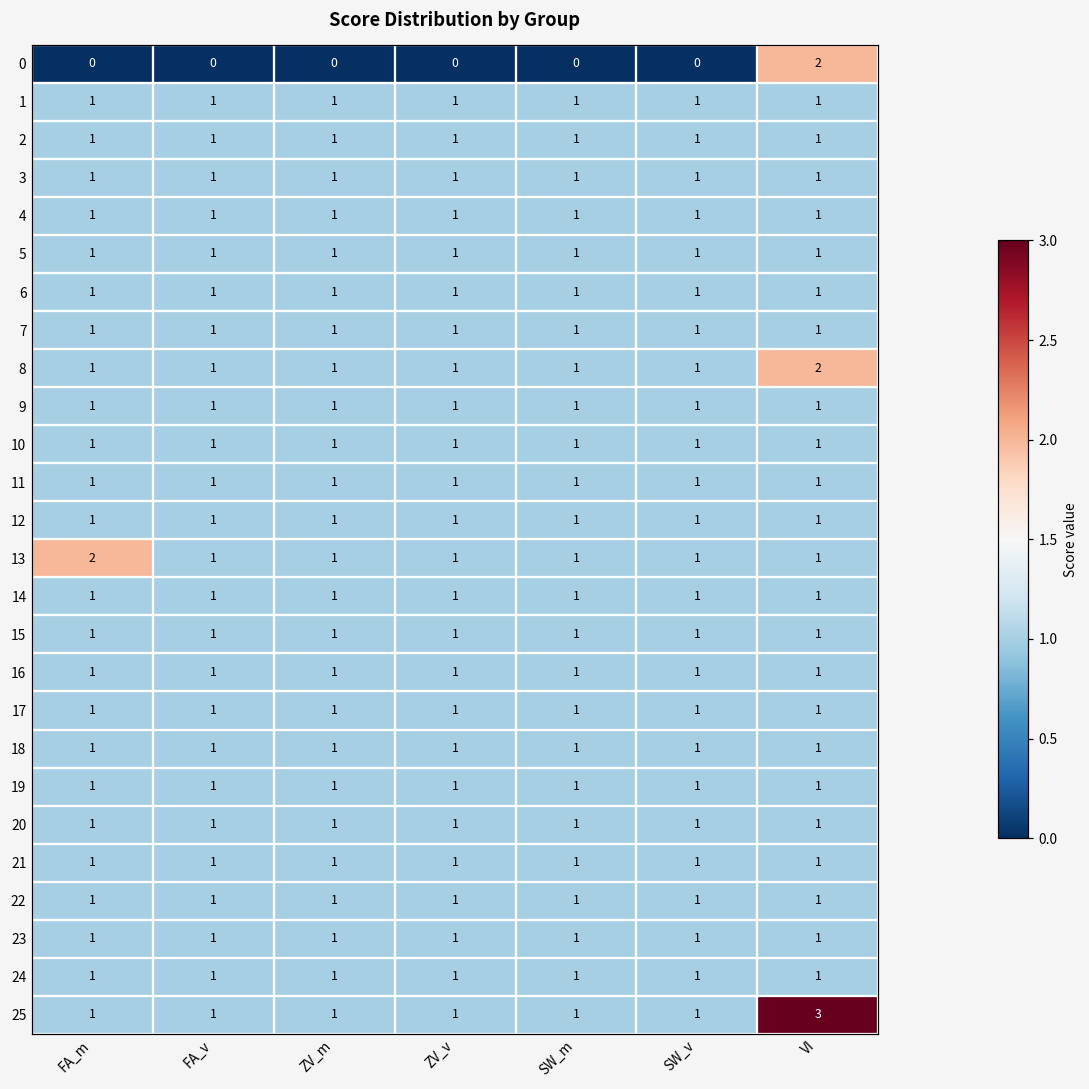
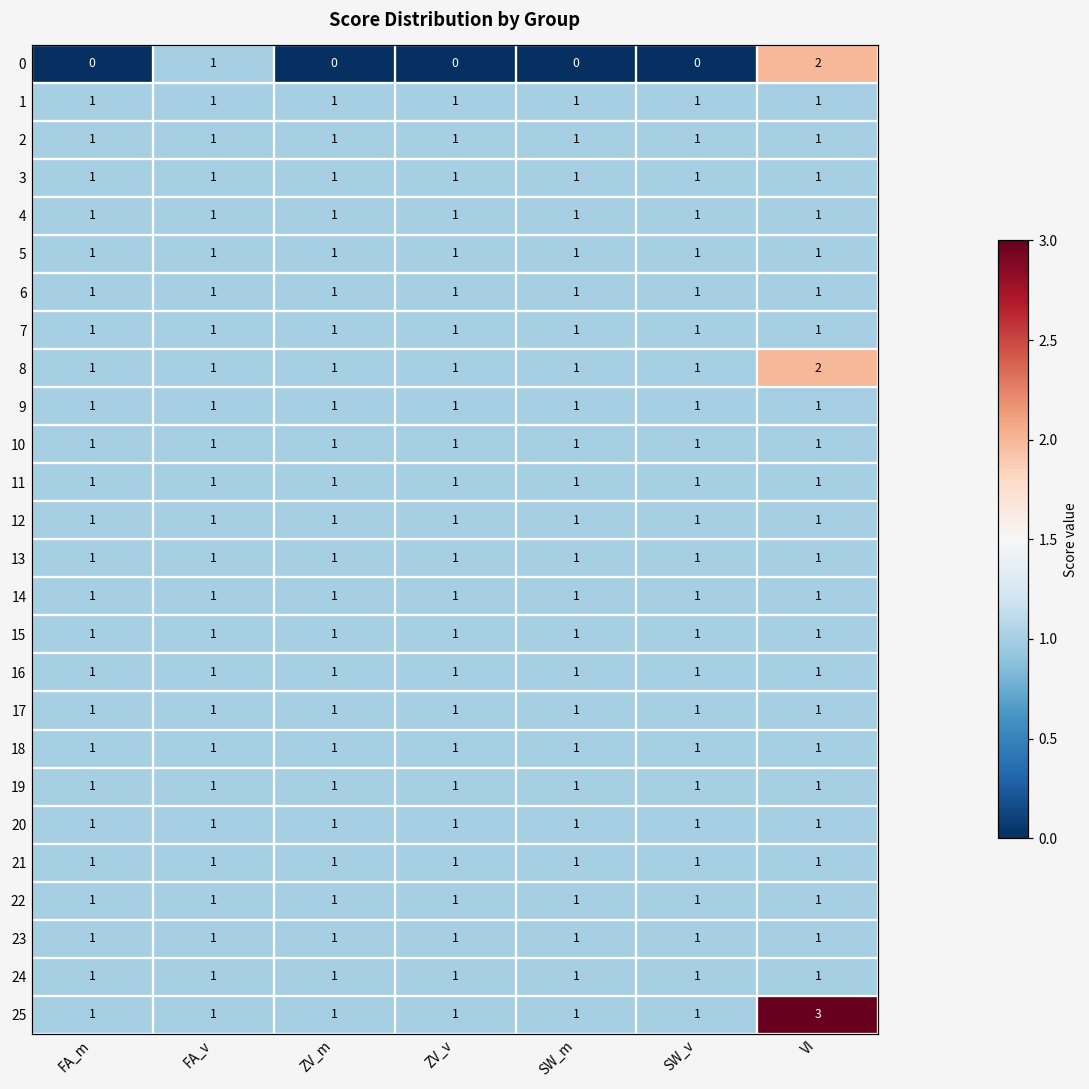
  {
    "0": {
      "FA_m": 0,
-     "FA_v": 0,
+     "FA_v": 1,
      "ZV_m": 0,
      "ZV_v": 0,
      "SW_m": 0,
      "SW_v": 0,
      "VI": 2
    },
    "1": {
      "FA_m": 1,
      "FA_v": 1,
      "ZV_m": 1,
      "ZV_v": 1,
      "SW_m": 1,
      "SW_v": 1,
      "VI": 1
    },
    "2": {
      "FA_m": 1,
      "FA_v": 1,
      "ZV_m": 1,
      "ZV_v": 1,
      "SW_m": 1,
      "SW_v": 1,
      "VI": 1
    },
    "3": {
      "FA_m": 1,
      "FA_v": 1,
      "ZV_m": 1,
      "ZV_v": 1,
      "SW_m": 1,
      "SW_v": 1,
      "VI": 1
    },
    "4": {
      "FA_m": 1,
      "FA_v": 1,
      "ZV_m": 1,
      "ZV_v": 1,
      "SW_m": 1,
      "SW_v": 1,
      "VI": 1
    },
    "5": {
      "FA_m": 1,
      "FA_v": 1,
      "ZV_m": 1,
      "ZV_v": 1,
      "SW_m": 1,
      "SW_v": 1,
      "VI": 1
    },
    "6": {
      "FA_m": 1,
      "FA_v": 1,
      "ZV_m": 1,
      "ZV_v": 1,
      "SW_m": 1,
      "SW_v": 1,
      "VI": 1
    },
    "7": {
      "FA_m": 1,
      "FA_v": 1,
      "ZV_m": 1,
      "ZV_v": 1,
      "SW_m": 1,
      "SW_v": 1,
      "VI": 1
    },
    "8": {
      "FA_m": 1,
      "FA_v": 1,
      "ZV_m": 1,
      "ZV_v": 1,
      "SW_m": 1,
      "SW_v": 1,
      "VI": 2
    },
    "9": {
      "FA_m": 1,
      "FA_v": 1,
      "ZV_m": 1,
      "ZV_v": 1,
      "SW_m": 1,
      "SW_v": 1,
      "VI": 1
    },
    "10": {
      "FA_m": 1,
      "FA_v": 1,
      "ZV_m": 1,
      "ZV_v": 1,
      "SW_m": 1,
      "SW_v": 1,
      "VI": 1
    },
    "11": {
      "FA_m": 1,
      "FA_v": 1,
      "ZV_m": 1,
      "ZV_v": 1,
      "SW_m": 1,
      "SW_v": 1,
      "VI": 1
    },
    "12": {
      "FA_m": 1,
      "FA_v": 1,
      "ZV_m": 1,
      "ZV_v": 1,
      "SW_m": 1,
      "SW_v": 1,
      "VI": 1
    },
    "13": {
-     "FA_m": 2,
+     "FA_m": 1,
      "FA_v": 1,
      "ZV_m": 1,
      "ZV_v": 1,
      "SW_m": 1,
      "SW_v": 1,
      "VI": 1
    },
    "14": {
      "FA_m": 1,
      "FA_v": 1,
      "ZV_m": 1,
      "ZV_v": 1,
      "SW_m": 1,
      "SW_v": 1,
      "VI": 1
    },
    "15": {
      "FA_m": 1,
      "FA_v": 1,
      "ZV_m": 1,
      "ZV_v": 1,
      "SW_m": 1,
      "SW_v": 1,
      "VI": 1
    },
    "16": {
      "FA_m": 1,
      "FA_v": 1,
      "ZV_m": 1,
      "ZV_v": 1,
      "SW_m": 1,
      "SW_v": 1,
      "VI": 1
    },
    "17": {
      "FA_m": 1,
      "FA_v": 1,
      "ZV_m": 1,
      "ZV_v": 1,
      "SW_m": 1,
      "SW_v": 1,
      "VI": 1
    },
    "18": {
      "FA_m": 1,
      "FA_v": 1,
      "ZV_m": 1,
      "ZV_v": 1,
      "SW_m": 1,
      "SW_v": 1,
      "VI": 1
    },
    "19": {
      "FA_m": 1,
      "FA_v": 1,
      "ZV_m": 1,
      "ZV_v": 1,
      "SW_m": 1,
      "SW_v": 1,
      "VI": 1
    },
    "20": {
      "FA_m": 1,
      "FA_v": 1,
      "ZV_m": 1,
      "ZV_v": 1,
      "SW_m": 1,
      "SW_v": 1,
      "VI": 1
    },
    "21": {
      "FA_m": 1,
      "FA_v": 1,
      "ZV_m": 1,
      "ZV_v": 1,
      "SW_m": 1,
      "SW_v": 1,
      "VI": 1
    },
    "22": {
      "FA_m": 1,
      "FA_v": 1,
      "ZV_m": 1,
      "ZV_v": 1,
      "SW_m": 1,
      "SW_v": 1,
      "VI": 1
    },
    "23": {
      "FA_m": 1,
      "FA_v": 1,
      "ZV_m": 1,
      "ZV_v": 1,
      "SW_m": 1,
      "SW_v": 1,
      "VI": 1
    },
    "24": {
      "FA_m": 1,
      "FA_v": 1,
      "ZV_m": 1,
      "ZV_v": 1,
      "SW_m": 1,
      "SW_v": 1,
      "VI": 1
    },
    "25": {
      "FA_m": 1,
      "FA_v": 1,
      "ZV_m": 1,
      "ZV_v": 1,
      "SW_m": 1,
      "SW_v": 1,
      "VI": 3
    }
  }
